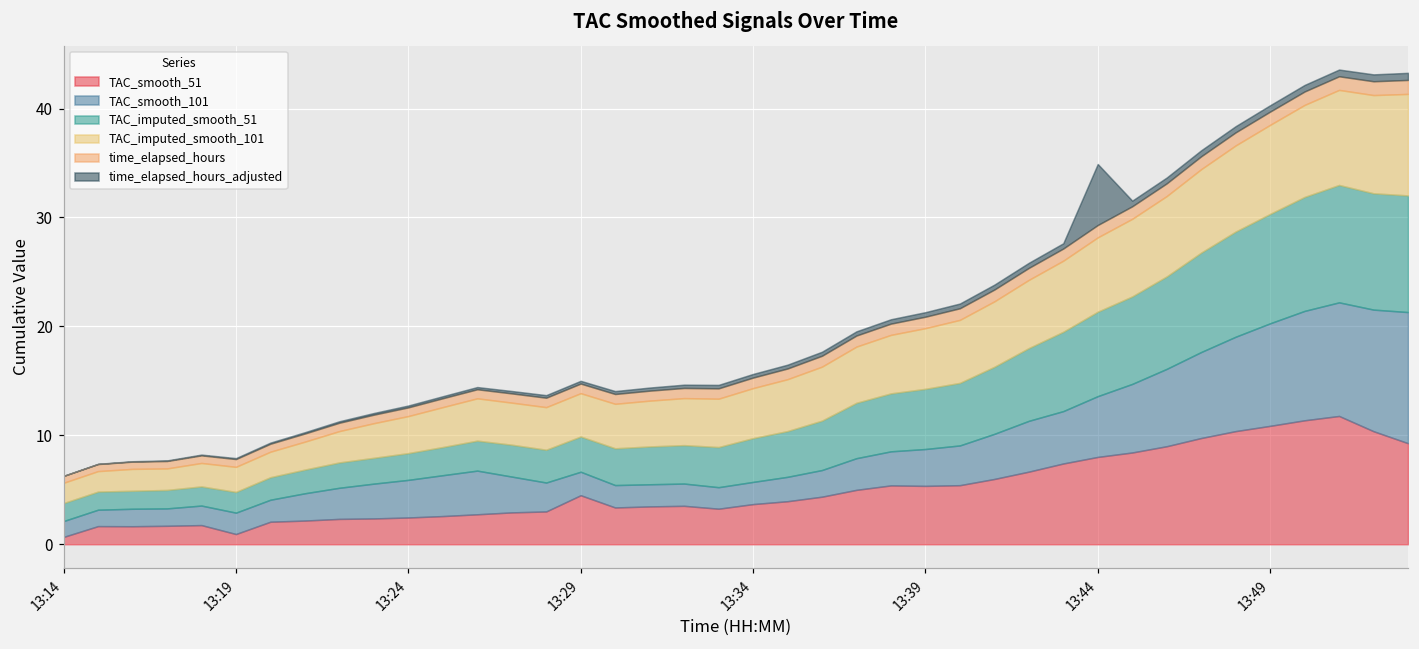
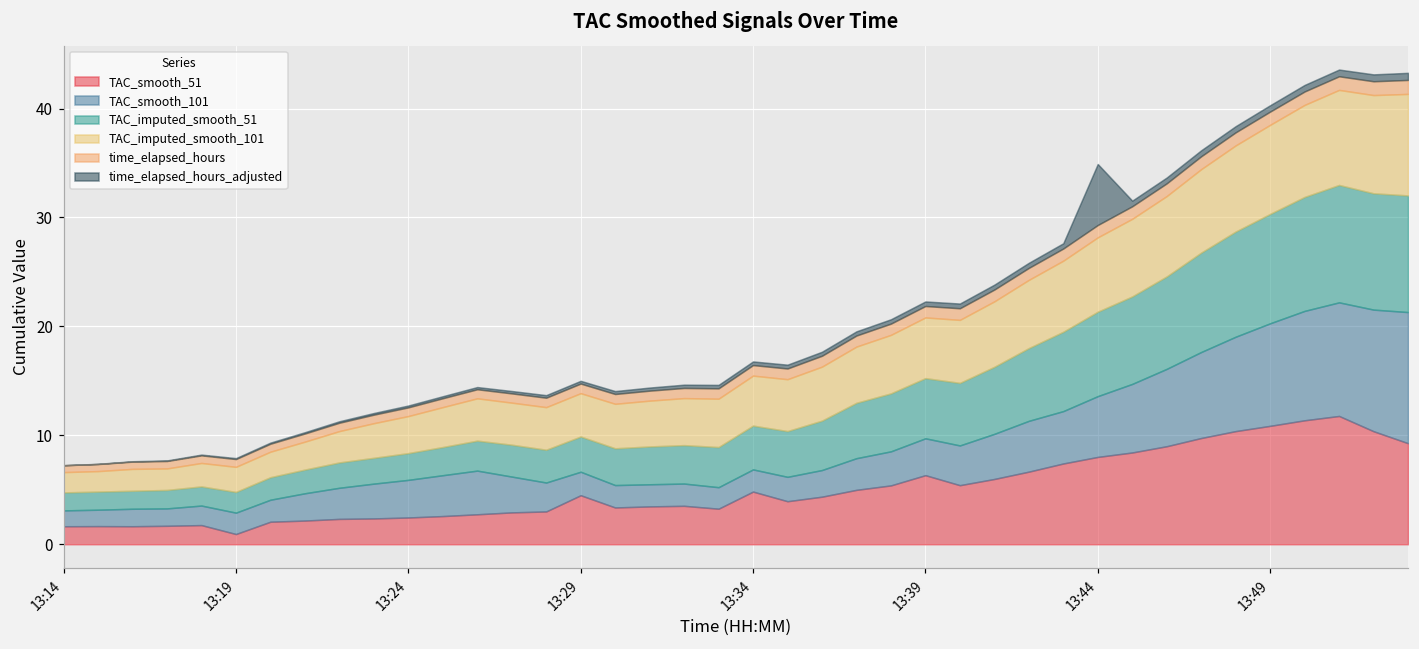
  {
    "TAC_smooth_51": {
-     "13:14": 1,
+     "13:14": 2,
      "13:19": 1,
      "13:24": 2,
      "13:29": 4,
-     "13:34": 4,
-     "13:39": 5,
+     "13:34": 5,
+     "13:39": 6,
      "13:44": 8,
      "13:49": 11
    },
    "time_elapsed_hours_adjusted": {
      "13:34": 0,
      "13:39": 0,
      "13:44": 6,
      "13:49": 1
    }
  }
